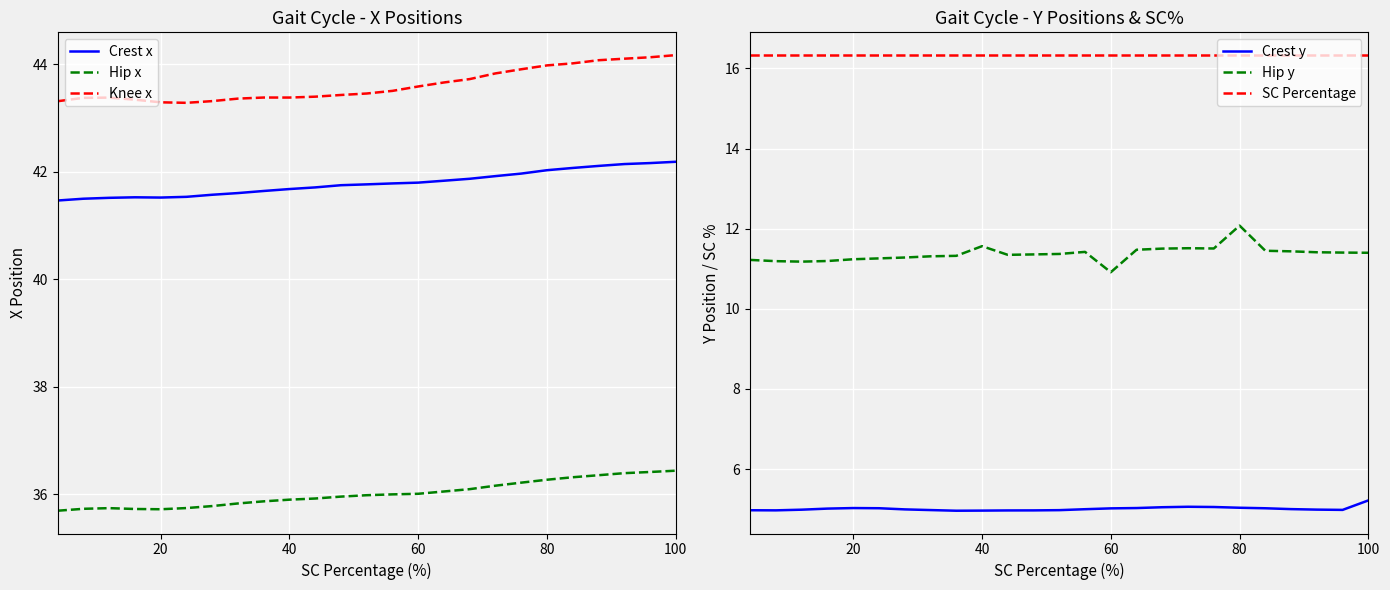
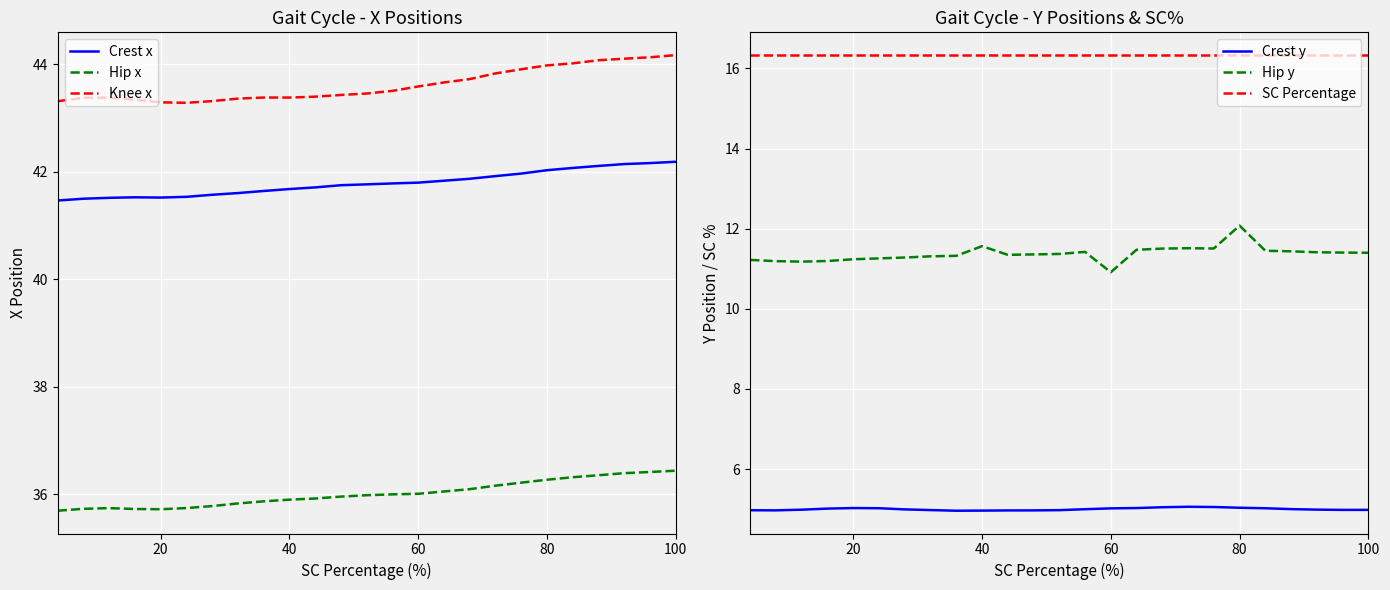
  {
    "Gait Cycle - X Positions": {
      "Crest x": {
        "20": 41.5,
        "40": 41.7,
        "60": 41.8,
        "80": 42.0,
        "100": 42.2
      },
      "Hip x": {
        "20": 35.7,
        "40": 35.9,
        "60": 36.0,
        "80": 36.3,
        "100": 36.4
      },
      "Knee x": {
        "20": 43.3,
        "40": 43.4,
        "60": 43.6,
        "80": 44.0,
        "100": 44.2
      }
    },
    "Gait Cycle - Y Positions & SC%": {
      "Crest y": {
        "20": 5.0,
        "40": 5.0,
        "60": 5.0,
        "80": 5.0,
-       "100": 5.2
+       "100": 5.0
      },
      "Hip y": {
        "20": 11.2,
        "40": 11.6,
        "60": 10.9,
        "80": 12.1,
        "100": 11.4
      },
      "SC Percentage": {
        "20": 16.3,
        "40": 16.3,
        "60": 16.3,
        "100": 16.3
      }
    }
  }
